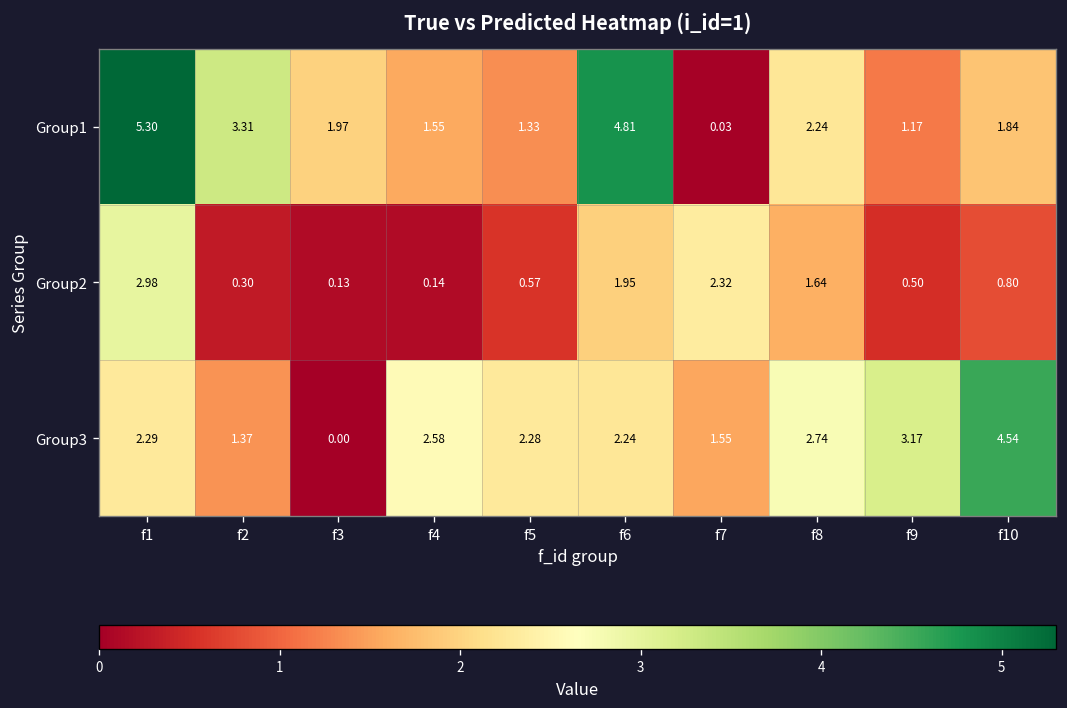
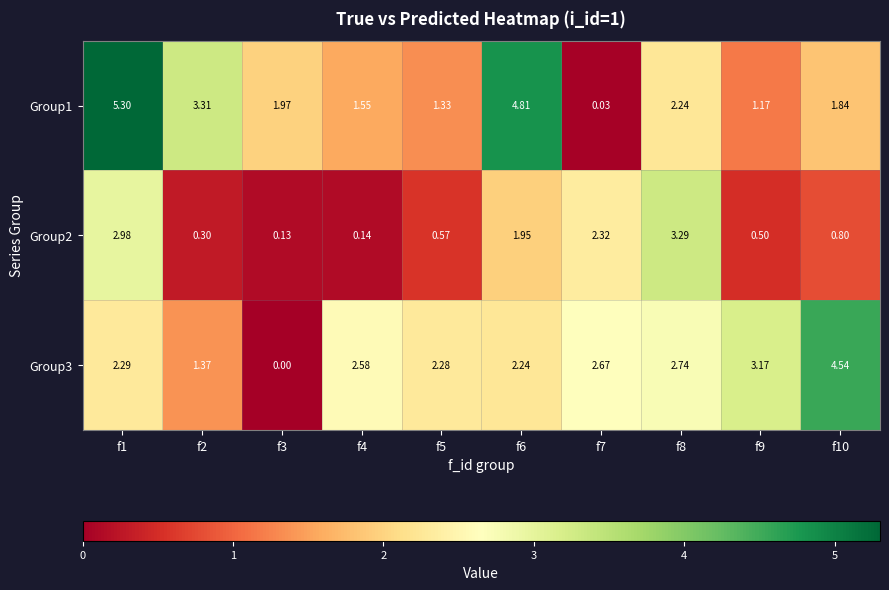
  {
    "Group1": {
      "f1": 5.30,
      "f2": 3.31,
      "f3": 1.97,
      "f4": 1.55,
      "f5": 1.33,
      "f6": 4.81,
      "f7": 0.03,
      "f8": 2.24,
      "f9": 1.17,
      "f10": 1.84
    },
    "Group2": {
      "f1": 2.98,
      "f2": 0.30,
      "f3": 0.13,
      "f4": 0.14,
      "f5": 0.57,
      "f6": 1.95,
      "f7": 2.32,
-     "f8": 1.64,
+     "f8": 3.29,
      "f9": 0.50,
      "f10": 0.80
    },
    "Group3": {
      "f1": 2.29,
      "f2": 1.37,
      "f3": 0.00,
      "f4": 2.58,
      "f5": 2.28,
      "f6": 2.24,
-     "f7": 1.55,
+     "f7": 2.67,
      "f8": 2.74,
      "f9": 3.17,
      "f10": 4.54
    }
  }
